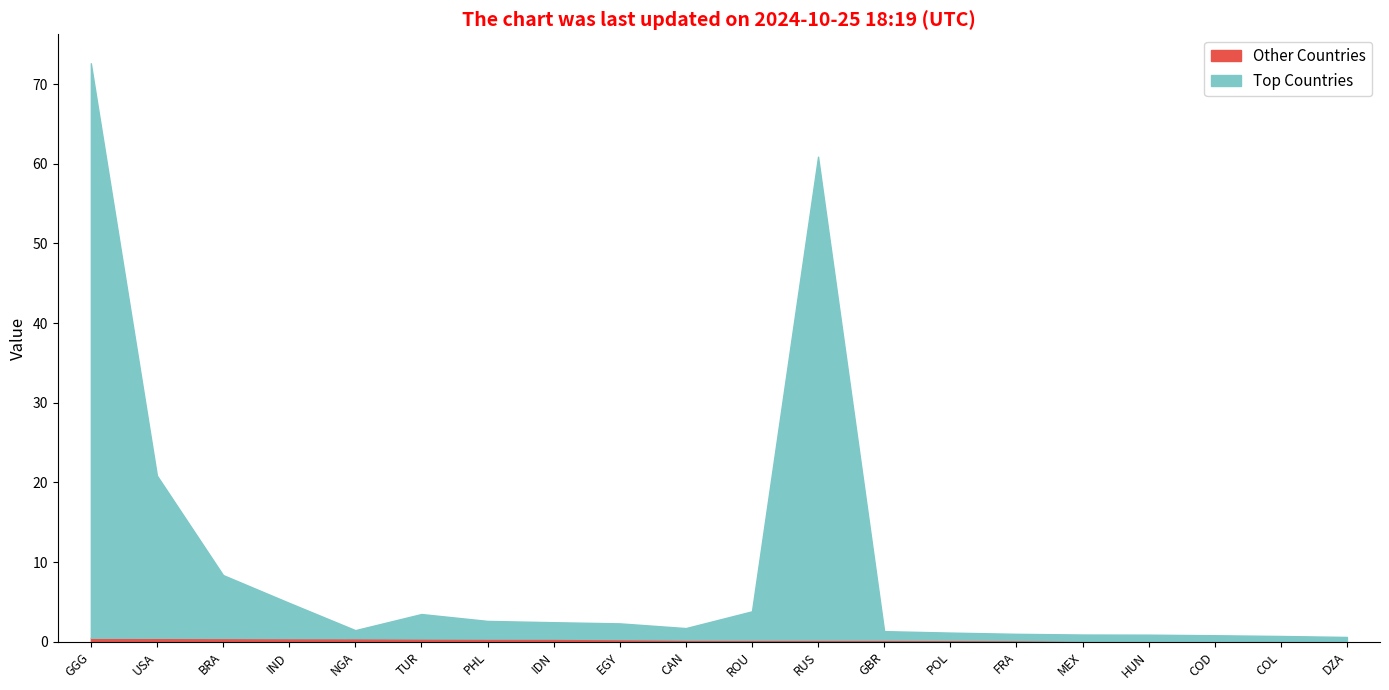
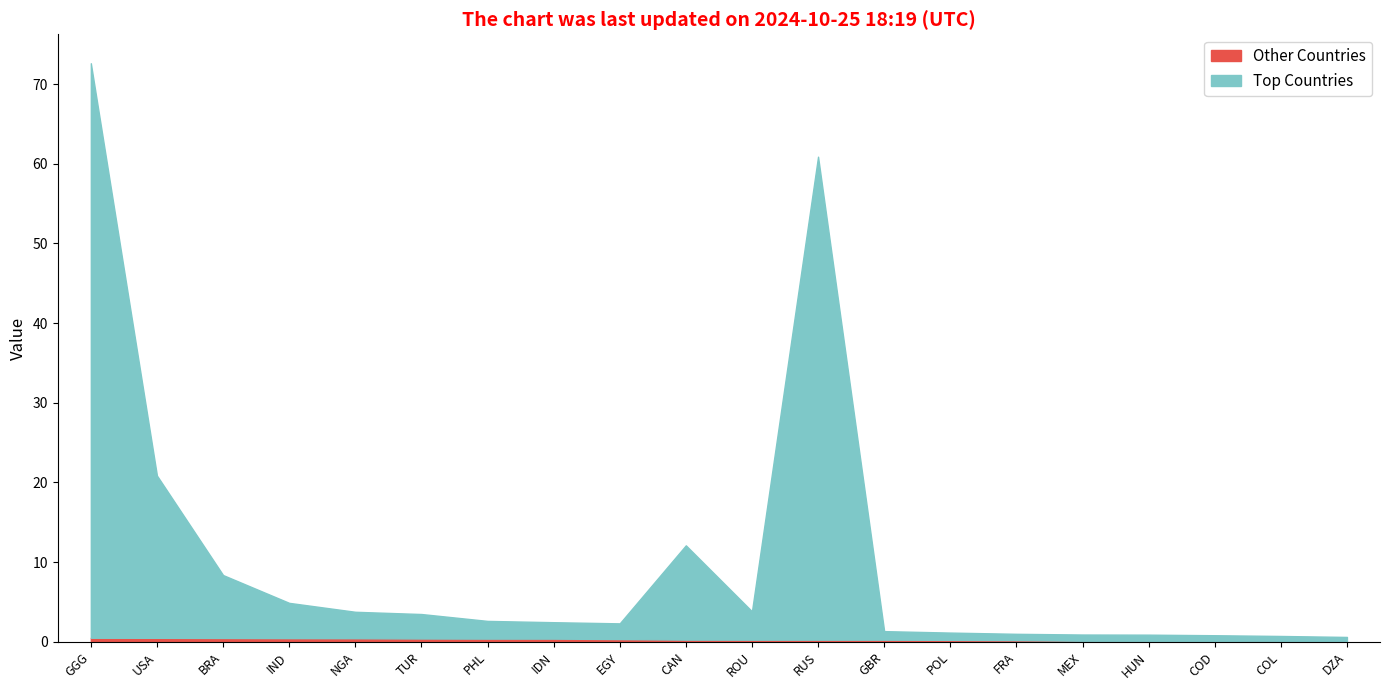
  {
    "Top Countries": {
      "GGG": 72,
      "USA": 20,
      "BRA": 8,
      "IND": 4,
-     "NGA": 1,
+     "NGA": 3,
      "TUR": 3,
      "PHL": 2,
      "IDN": 2,
      "EGY": 2,
-     "CAN": 1,
+     "CAN": 12,
      "ROU": 4,
      "RUS": 61,
      "GBR": 1,
      "POL": 1,
      "FRA": 1,
      "MEX": 1,
      "HUN": 1,
      "COD": 1,
      "COL": 1,
      "DZA": 1
    }
  }
